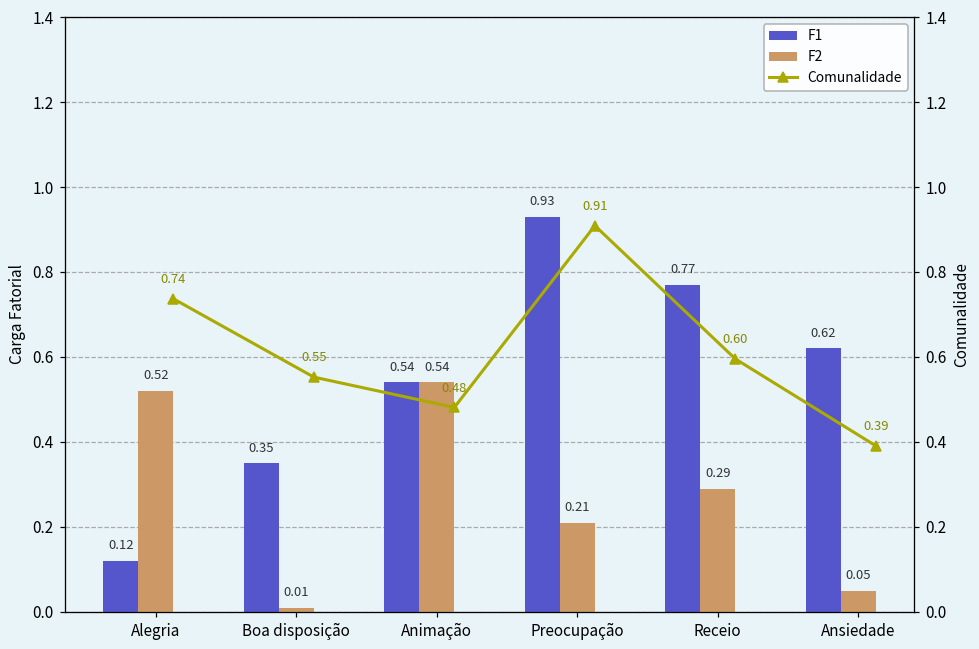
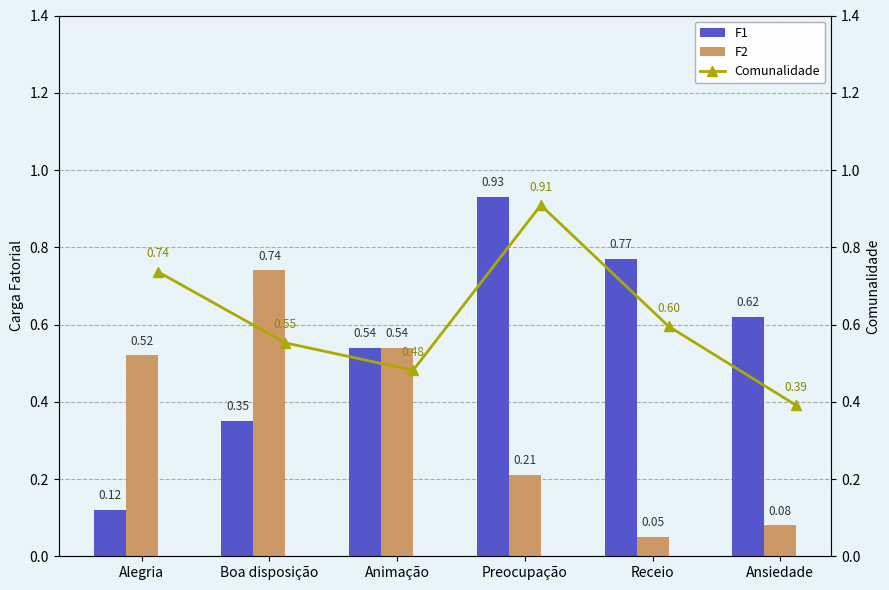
  {
    "F1": {
      "Alegria": 0.12,
      "Boa disposição": 0.35,
      "Animação": 0.54,
      "Preocupação": 0.93,
      "Receio": 0.77,
      "Ansiedade": 0.62
    },
    "F2": {
      "Alegria": 0.52,
-     "Boa disposição": 0.01,
+     "Boa disposição": 0.74,
      "Animação": 0.54,
      "Preocupação": 0.21,
-     "Receio": 0.29,
-     "Ansiedade": 0.05
+     "Receio": 0.05,
+     "Ansiedade": 0.08
    }
  }
